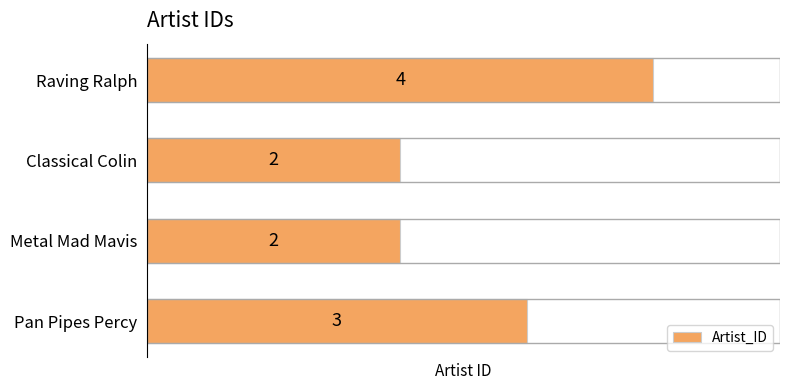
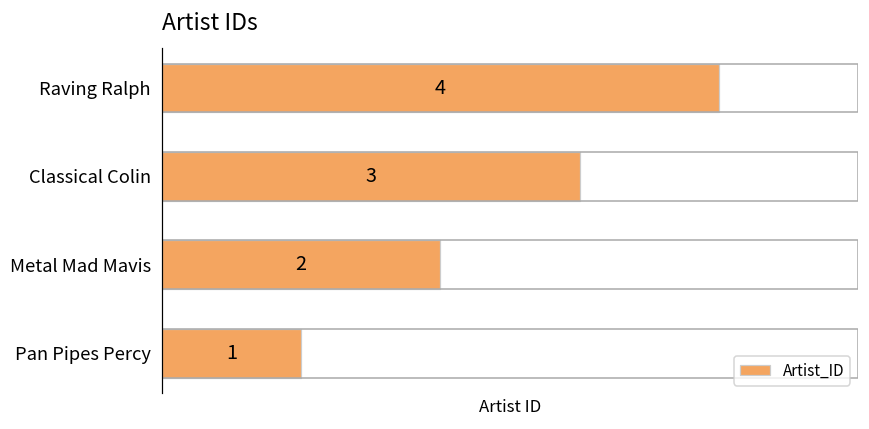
  {
    "Raving Ralph": 4,
-   "Classical Colin": 2,
+   "Classical Colin": 3,
    "Metal Mad Mavis": 2,
-   "Pan Pipes Percy": 3
+   "Pan Pipes Percy": 1
  }
